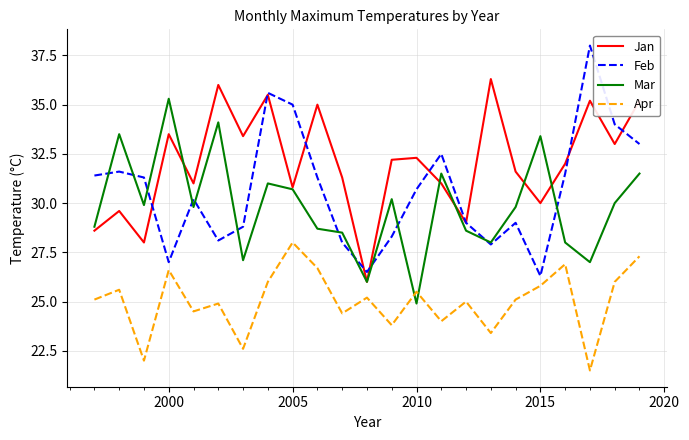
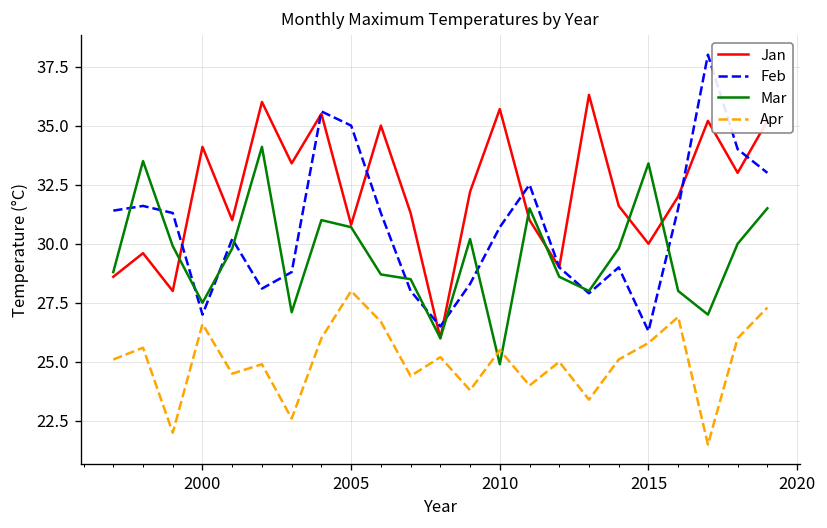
  {
    "Jan": {
-     "2000": 33.5,
-     "2010": 32.3,
+     "2000": 34.1,
+     "2010": 35.7,
      "2015": 30.0
    },
    "Feb": {
      "2000": 27.0,
      "2005": 35.0,
      "2010": 30.7,
      "2015": 26.3
    },
    "Mar": {
-     "2000": 35.3,
+     "2000": 27.5,
      "2010": 24.9,
      "2015": 33.4
    },
    "Apr": {
      "2000": 26.6,
      "2005": 28.0,
      "2010": 25.5,
      "2015": 25.8
    }
  }
